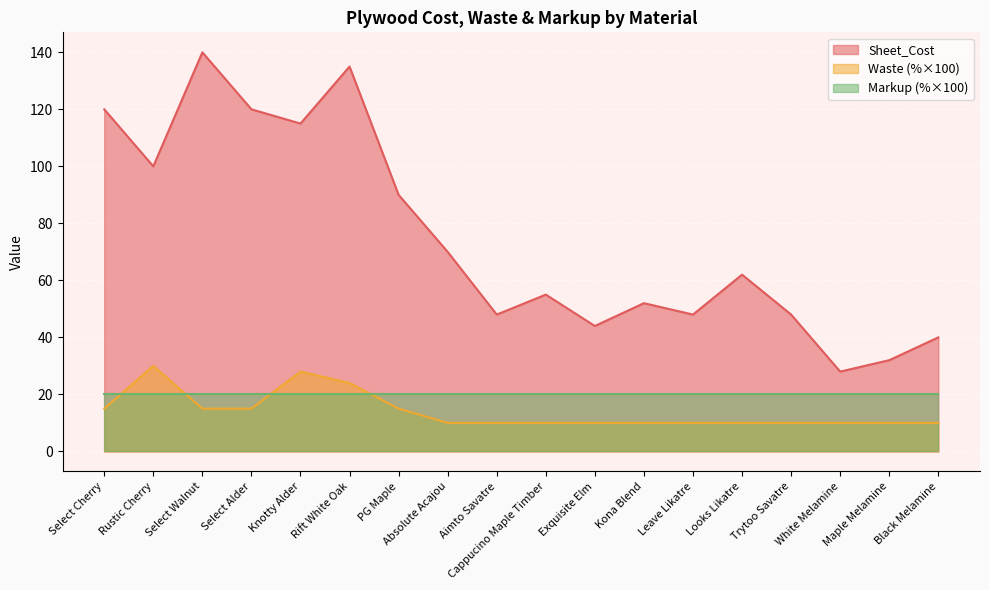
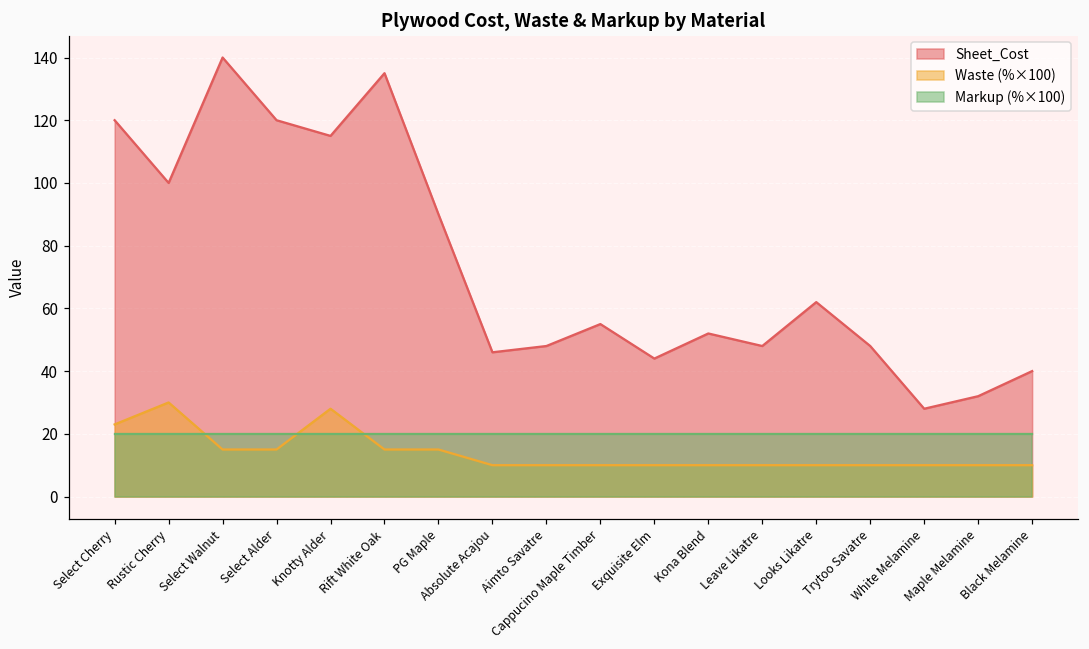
  {
    "Sheet_Cost": {
      "Select Cherry": 120,
      "Rustic Cherry": 100,
      "Select Walnut": 140,
      "Select Alder": 120,
      "Knotty Alder": 115,
      "Rift White Oak": 135,
      "PG Maple": 90,
-     "Absolute Acajou": 70,
+     "Absolute Acajou": 46,
      "Aimto Savatre": 48,
      "Cappucino Maple Timber": 55,
      "Exquisite Elm": 44,
      "Kona Blend": 52,
      "Leave Likatre": 48,
      "Looks Likatre": 62,
      "Trytoo Savatre": 48,
      "White Melamine": 28,
      "Maple Melamine": 32,
      "Black Melamine": 40
    },
    "Waste (%×100)": {
-     "Select Cherry": 15,
+     "Select Cherry": 23,
      "Rustic Cherry": 30,
      "Select Walnut": 15,
      "Select Alder": 15,
      "Knotty Alder": 28,
-     "Rift White Oak": 24,
+     "Rift White Oak": 15,
      "PG Maple": 15,
      "Absolute Acajou": 10,
      "Aimto Savatre": 10,
      "Cappucino Maple Timber": 10,
      "Exquisite Elm": 10,
      "Kona Blend": 10,
      "Leave Likatre": 10,
      "Looks Likatre": 10,
      "Trytoo Savatre": 10,
      "White Melamine": 10,
      "Maple Melamine": 10,
      "Black Melamine": 10
    },
    "Markup (%×100)": {
      "Select Cherry": 20,
      "Rustic Cherry": 20,
      "Select Walnut": 20,
      "Select Alder": 20,
      "Knotty Alder": 20,
      "Rift White Oak": 20,
      "PG Maple": 20,
      "Absolute Acajou": 20,
      "Aimto Savatre": 20,
      "Cappucino Maple Timber": 20,
      "Exquisite Elm": 20,
      "Kona Blend": 20,
      "Leave Likatre": 20,
      "Looks Likatre": 20,
      "Trytoo Savatre": 20,
      "White Melamine": 20,
      "Maple Melamine": 20,
      "Black Melamine": 20
    }
  }
